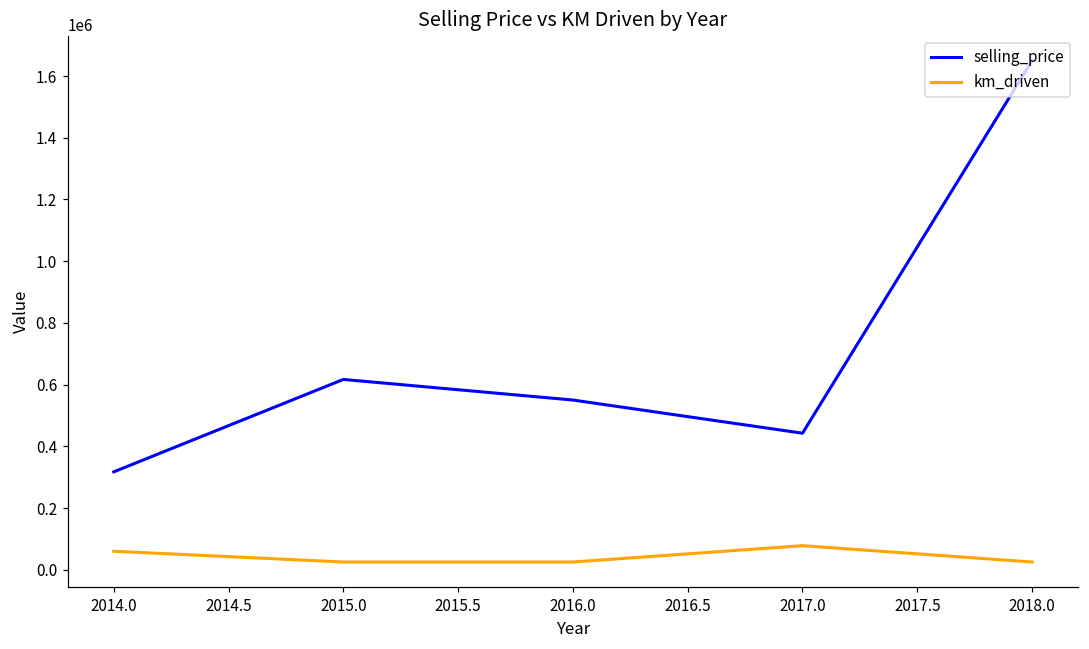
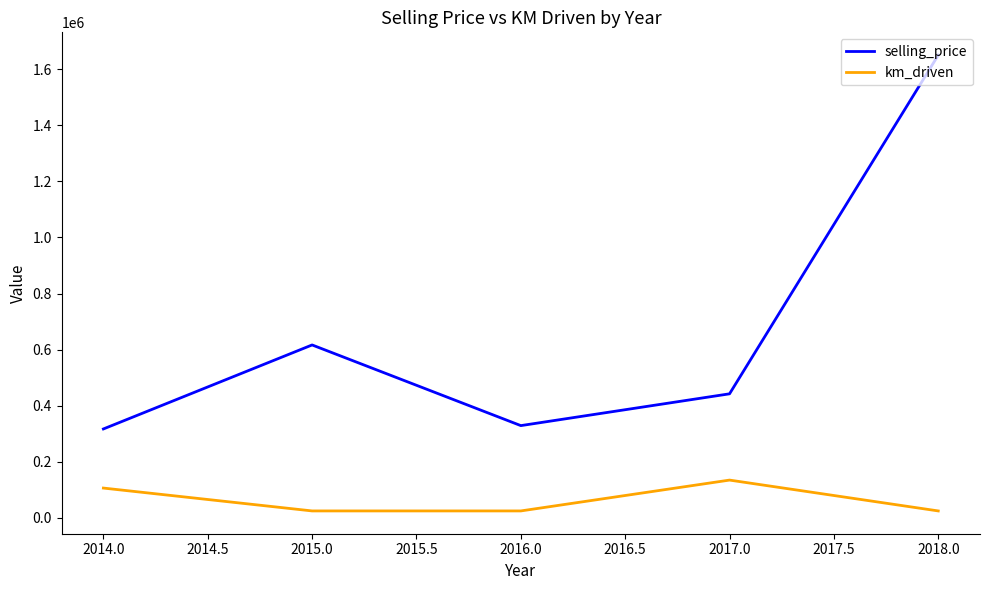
  {
    "selling_price": {
      "2014.0": 320000,
      "2015.0": 620000,
-     "2016.0": 550000,
+     "2016.0": 330000,
      "2017.0": 440000
    },
    "km_driven": {
-     "2014.0": 60000,
+     "2014.0": 110000,
      "2015.0": 30000,
      "2016.0": 30000,
-     "2017.0": 80000,
+     "2017.0": 130000,
      "2018.0": 30000
    }
  }
